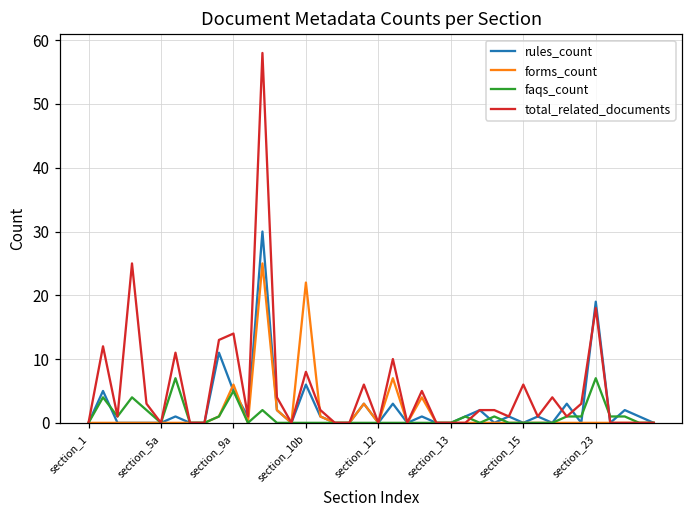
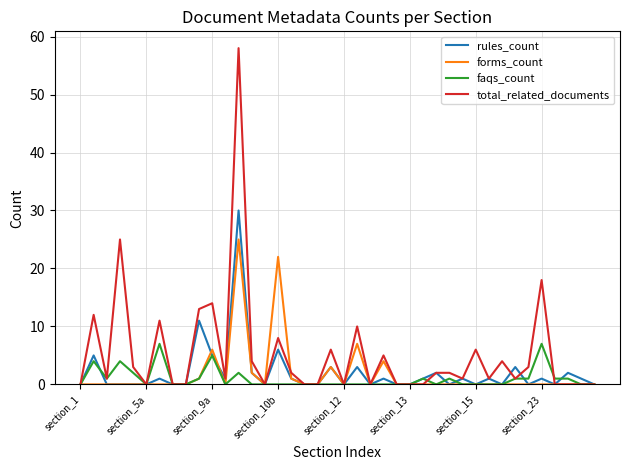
  {
    "rules_count": {
      "section_10b": 6,
-     "section_23": 19
+     "section_23": 1
    },
    "forms_count": {
      "section_9a": 6,
      "section_10b": 22,
      "section_23": 0
    },
    "faqs_count": {
      "section_10b": 0,
      "section_23": 7
    },
    "total_related_documents": {
      "section_9a": 14,
      "section_10b": 8,
      "section_15": 6,
      "section_23": 18
    }
  }
